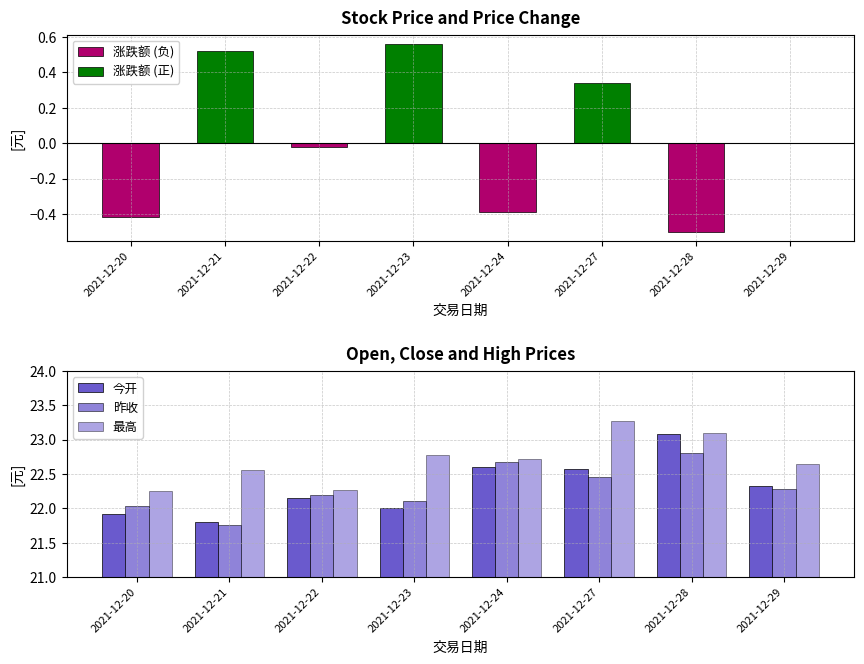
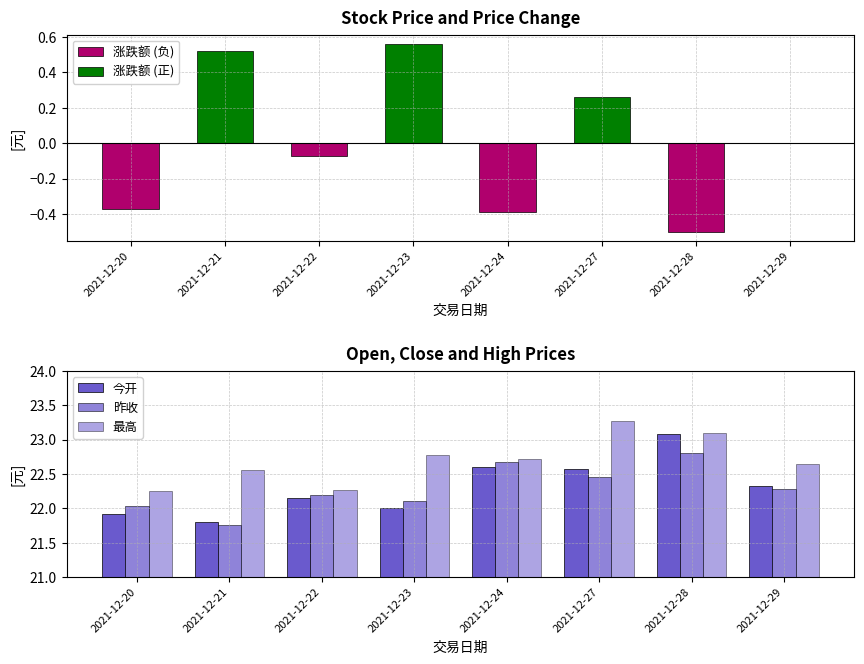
  {
    "Stock Price and Price Change": {
-     "2021-12-20": -0.42,
+     "2021-12-20": -0.37,
      "2021-12-21": 0.52,
-     "2021-12-22": -0.02,
+     "2021-12-22": -0.07,
      "2021-12-23": 0.56,
      "2021-12-24": -0.39,
-     "2021-12-27": 0.34,
+     "2021-12-27": 0.26,
      "2021-12-28": -0.50,
      "2021-12-29": 0.00
    }
  }
